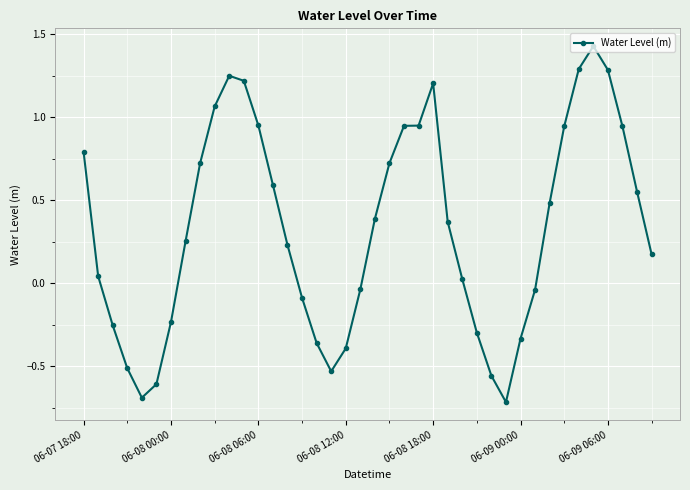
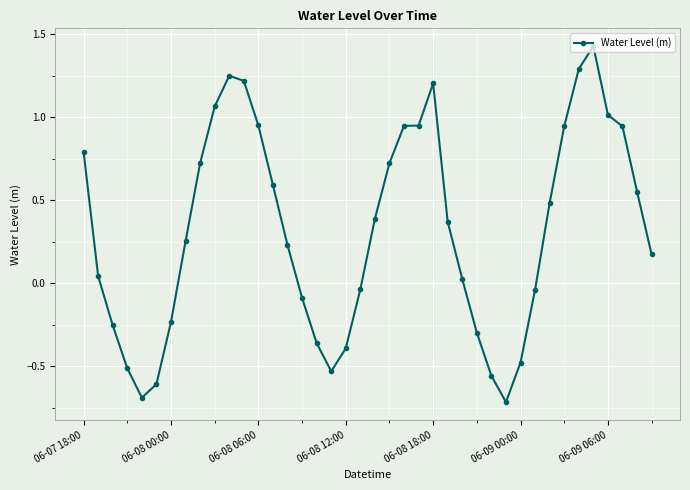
  {
    "06-07 18:00": 0.79,
    "06-08 00:00": -0.23,
    "06-08 06:00": 0.95,
    "06-08 12:00": -0.39,
    "06-08 18:00": 1.20,
-   "06-09 00:00": -0.33,
-   "06-09 06:00": 1.28
+   "06-09 00:00": -0.48,
+   "06-09 06:00": 1.01
  }
